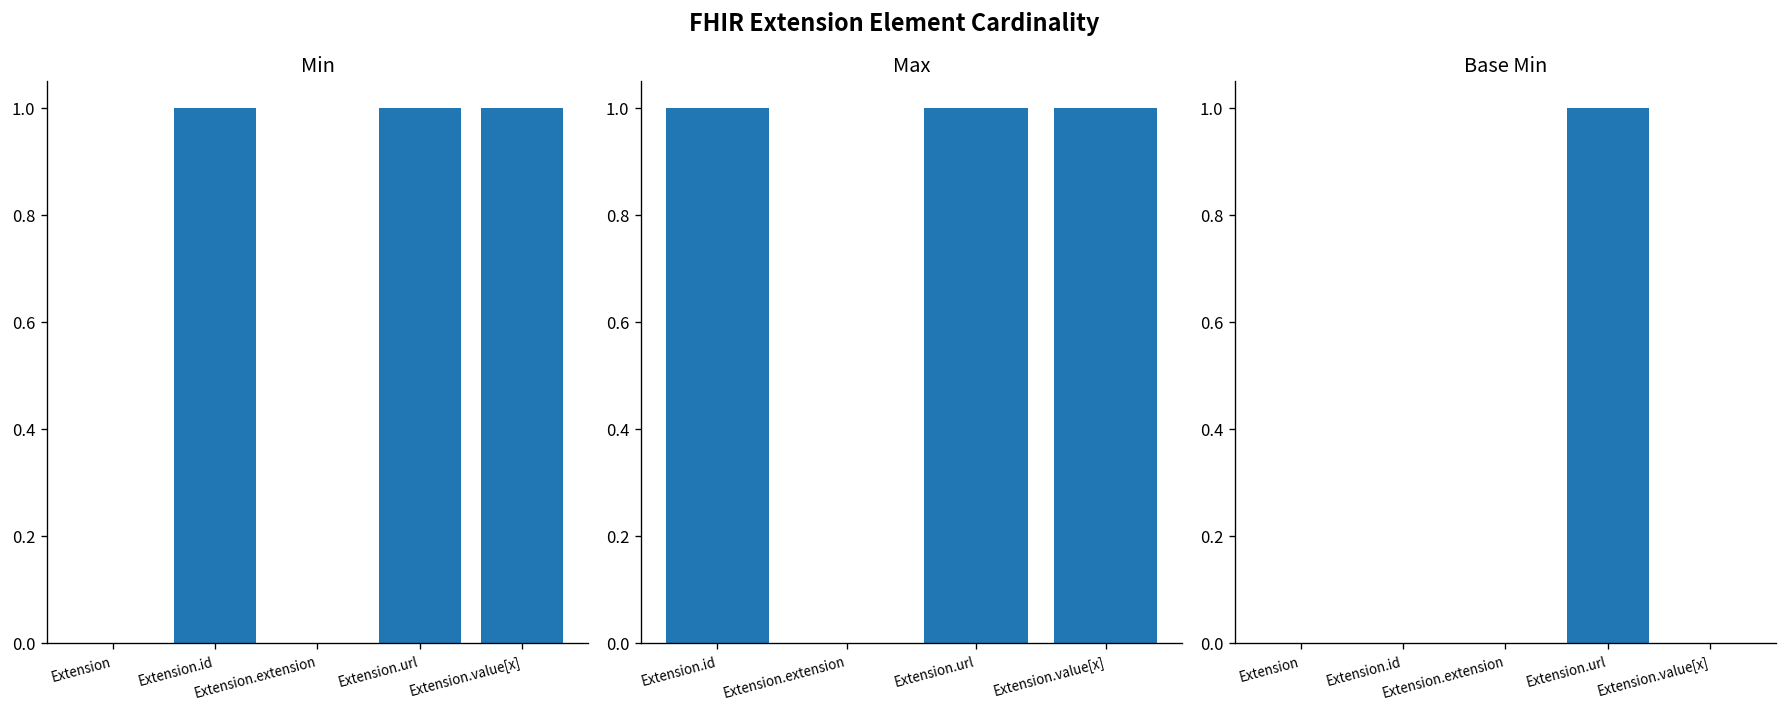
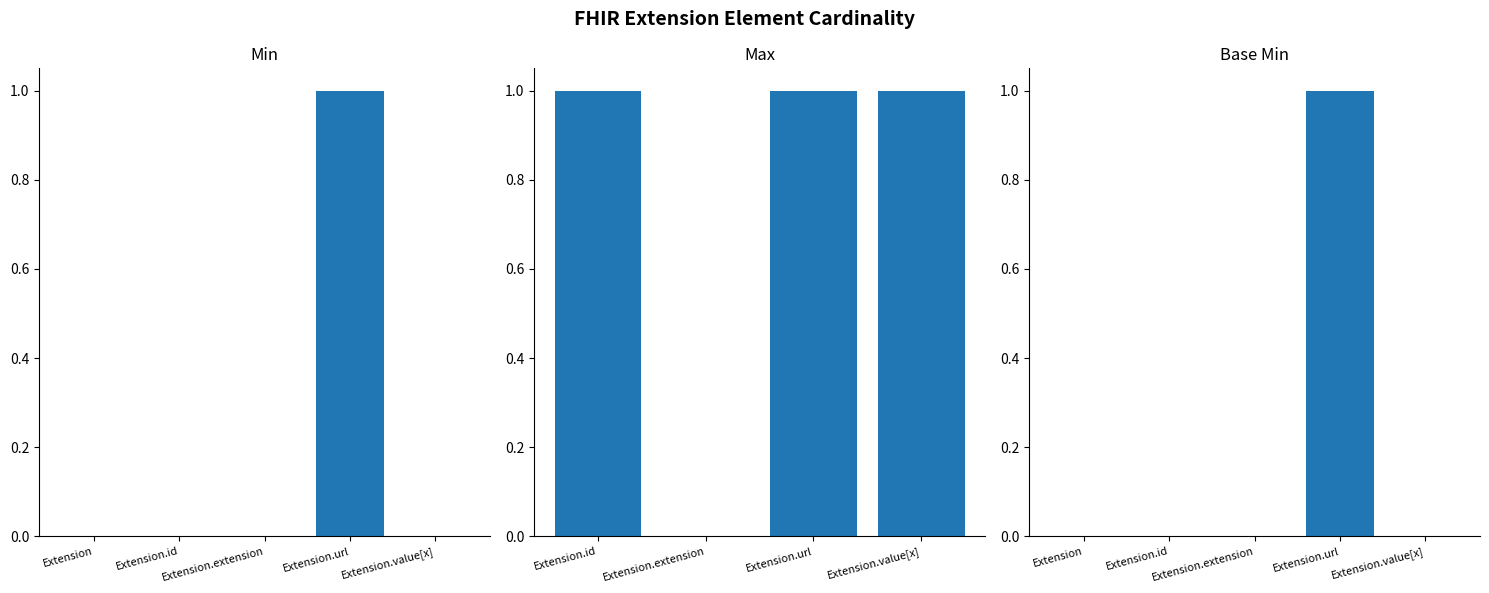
  {
    "Min": {
      "Extension": 0,
-     "Extension.id": 1,
+     "Extension.id": 0,
      "Extension.extension": 0,
      "Extension.url": 1,
-     "Extension.value[x]": 1
+     "Extension.value[x]": 0
    },
    "Max": {
      "Extension.id": 1.00,
      "Extension.extension": 0.00,
      "Extension.url": 1.00,
      "Extension.value[x]": 1.00
    },
    "Base Min": {
      "Extension": 0.00,
      "Extension.id": 0.00,
      "Extension.extension": 0.00,
      "Extension.url": 1.00,
      "Extension.value[x]": 0.00
    }
  }
